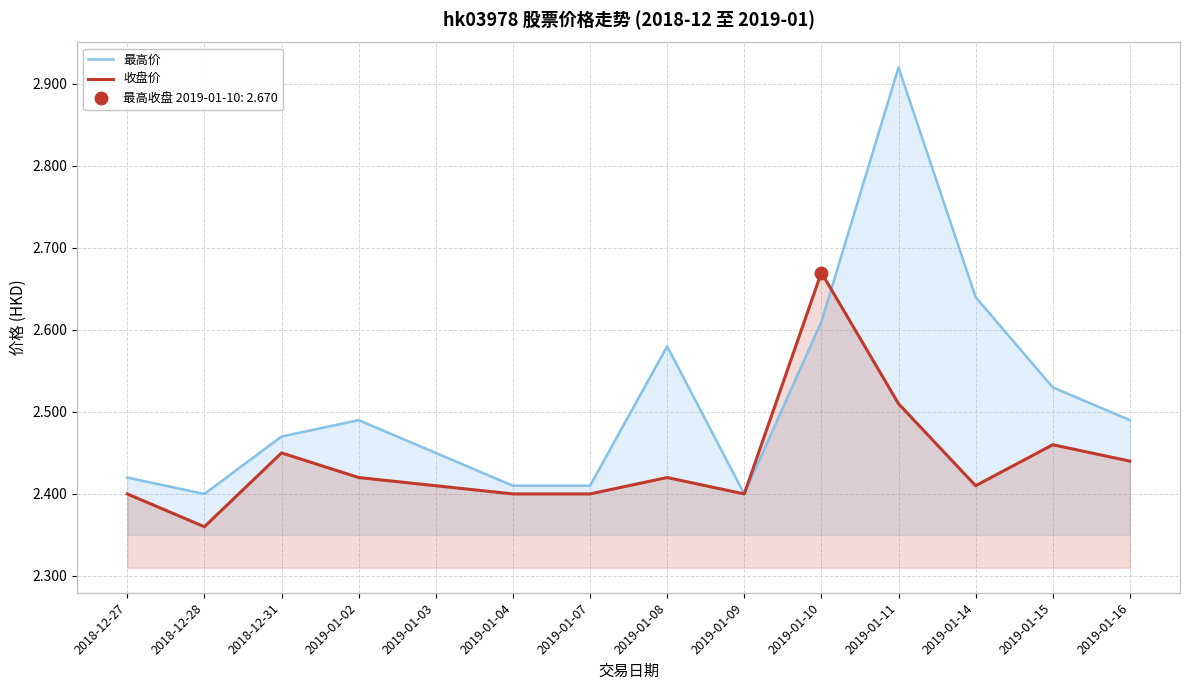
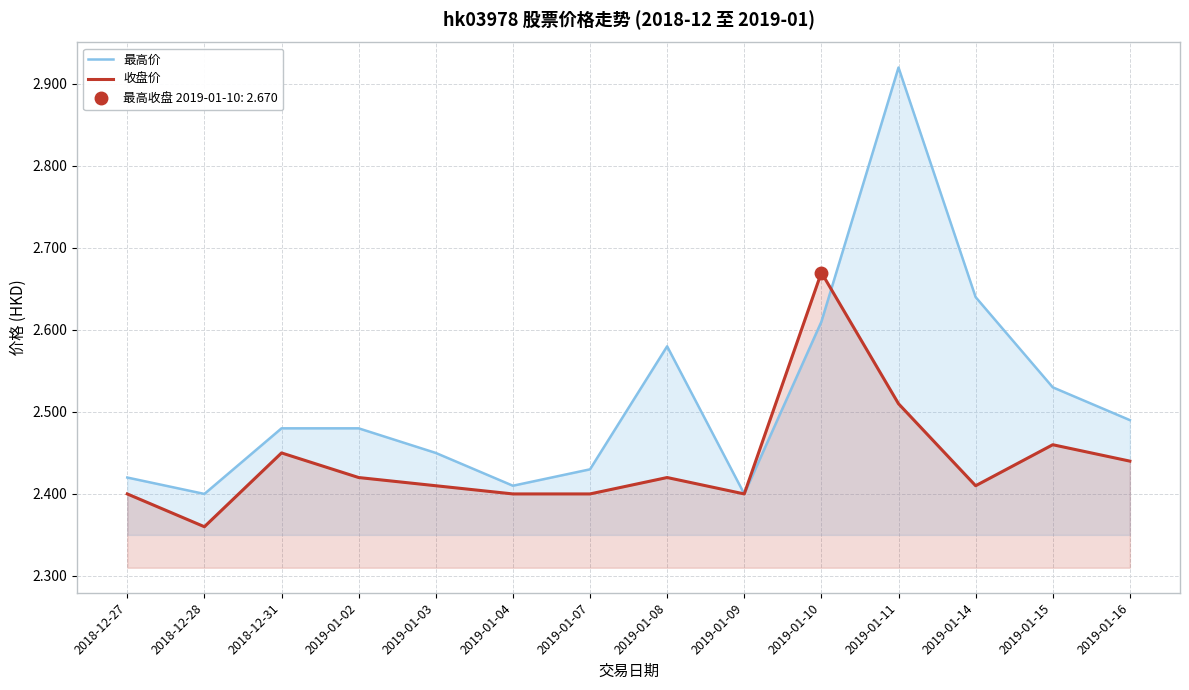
  {
    "最高价": {
      "2018-12-27": 2.42,
      "2018-12-28": 2.40,
-     "2018-12-31": 2.47,
-     "2019-01-02": 2.49,
+     "2018-12-31": 2.48,
+     "2019-01-02": 2.48,
      "2019-01-03": 2.45,
      "2019-01-04": 2.41,
-     "2019-01-07": 2.41,
+     "2019-01-07": 2.43,
      "2019-01-08": 2.58,
      "2019-01-10": 2.61,
      "2019-01-11": 2.92,
      "2019-01-14": 2.64,
      "2019-01-15": 2.53,
      "2019-01-16": 2.49
    }
  }
